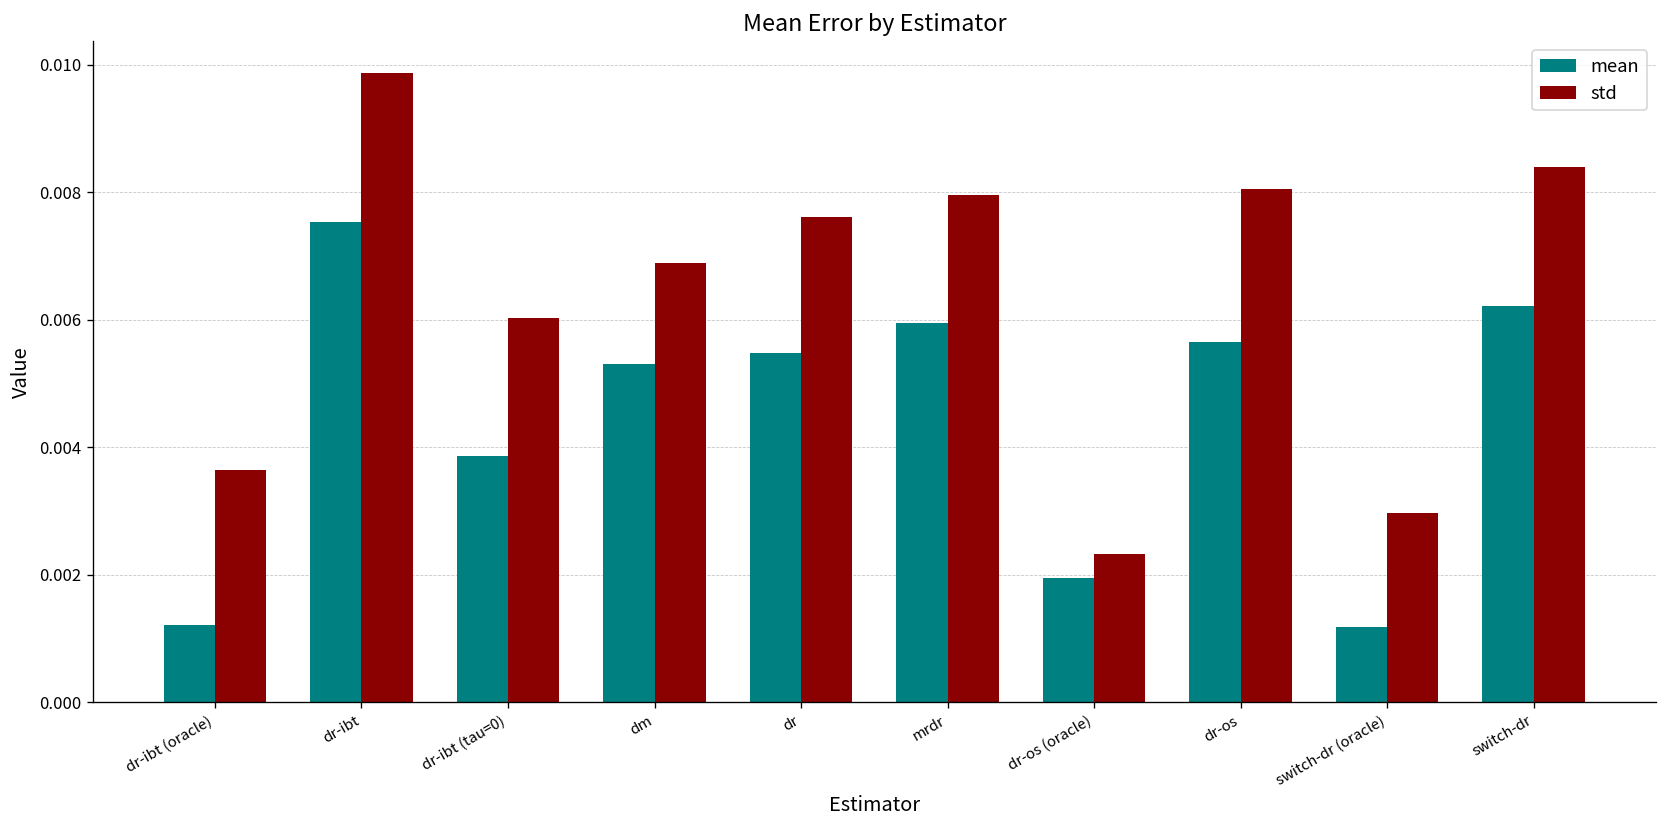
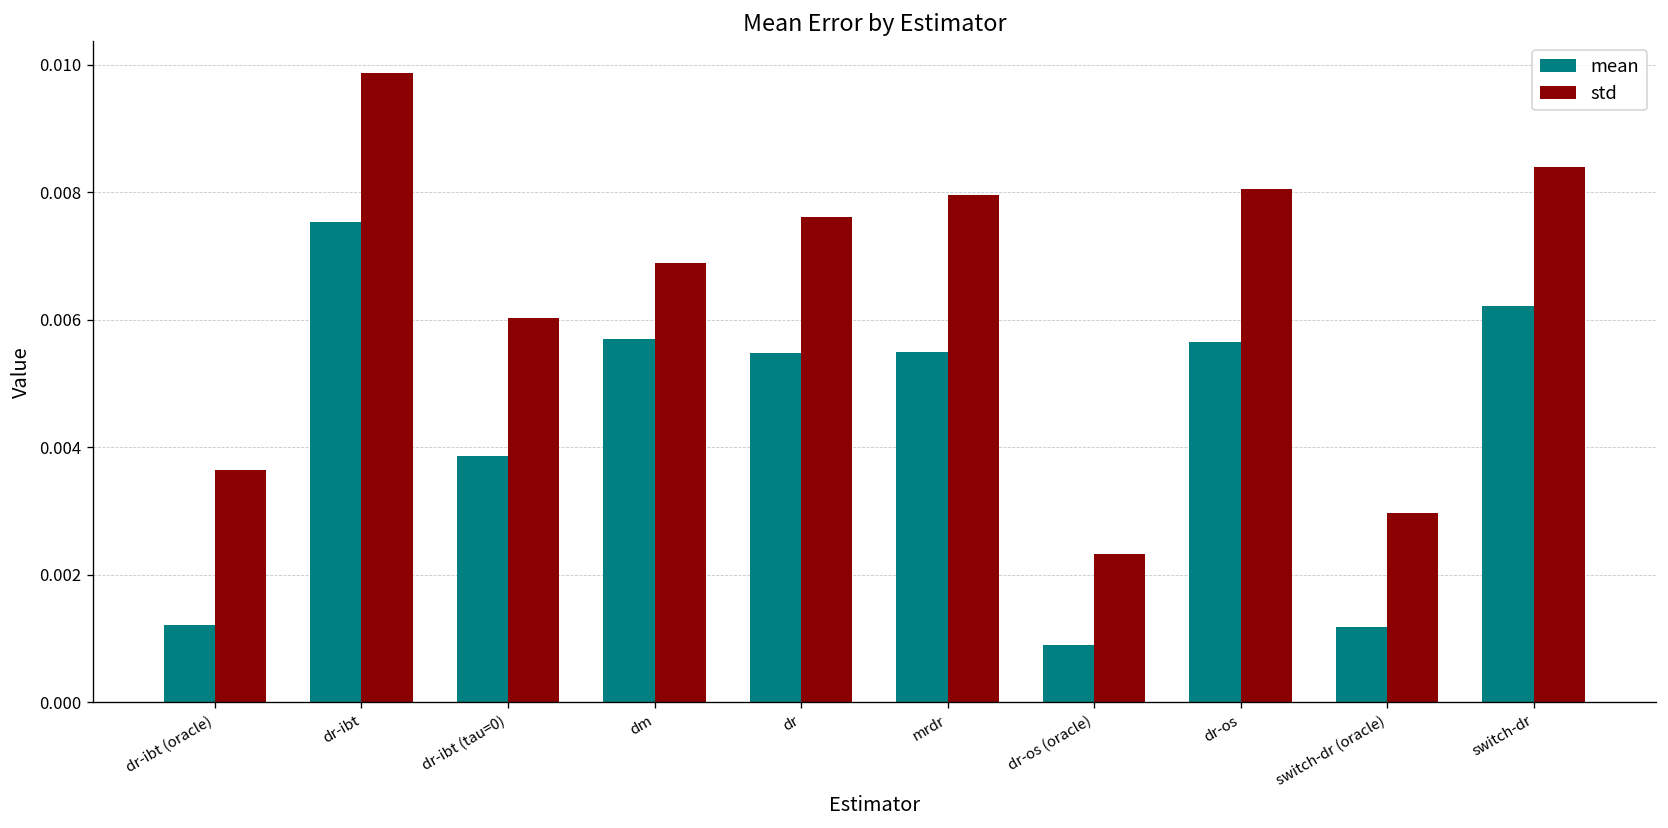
  {
    "mean": {
      "dr-ibt (oracle)": 0.0012,
      "dr-ibt": 0.0075,
      "dr-ibt (tau=0)": 0.0039,
-     "dm": 0.0053,
+     "dm": 0.0057,
      "dr": 0.0055,
-     "mrdr": 0.0059,
-     "dr-os (oracle)": 0.0020,
+     "mrdr": 0.0055,
+     "dr-os (oracle)": 0.0009,
      "dr-os": 0.0057,
      "switch-dr (oracle)": 0.0012,
      "switch-dr": 0.0062
    },
    "std": {
      "dr-ibt (oracle)": 0.0036,
      "dr-ibt": 0.0099,
      "dr-ibt (tau=0)": 0.0060,
      "dm": 0.0069,
      "dr": 0.0076,
      "mrdr": 0.0080,
      "dr-os (oracle)": 0.0023,
      "dr-os": 0.0080,
      "switch-dr (oracle)": 0.0030,
      "switch-dr": 0.0084
    }
  }
